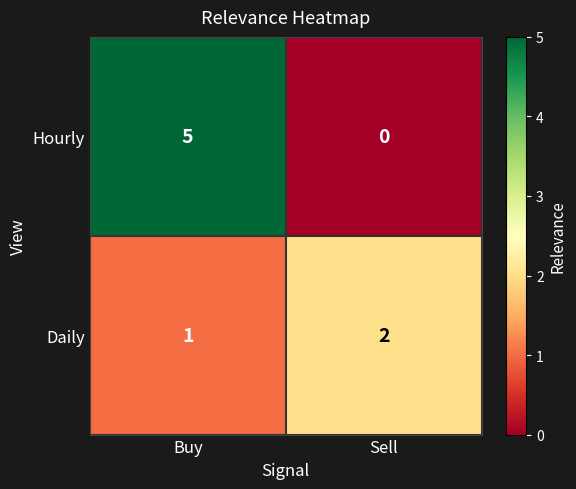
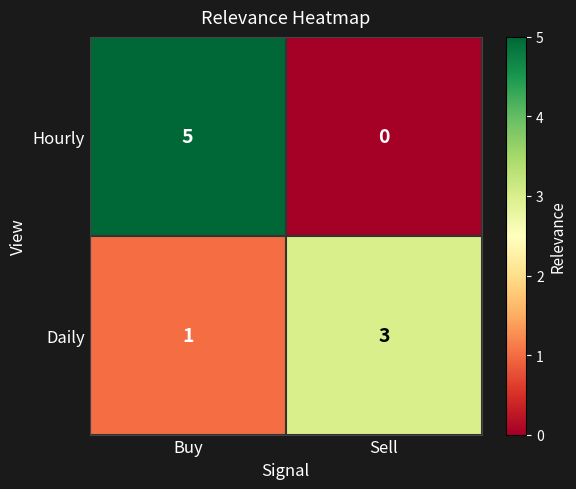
  {
    "Hourly": {
      "Buy": 5,
      "Sell": 0
    },
    "Daily": {
      "Buy": 1,
-     "Sell": 2
+     "Sell": 3
    }
  }
